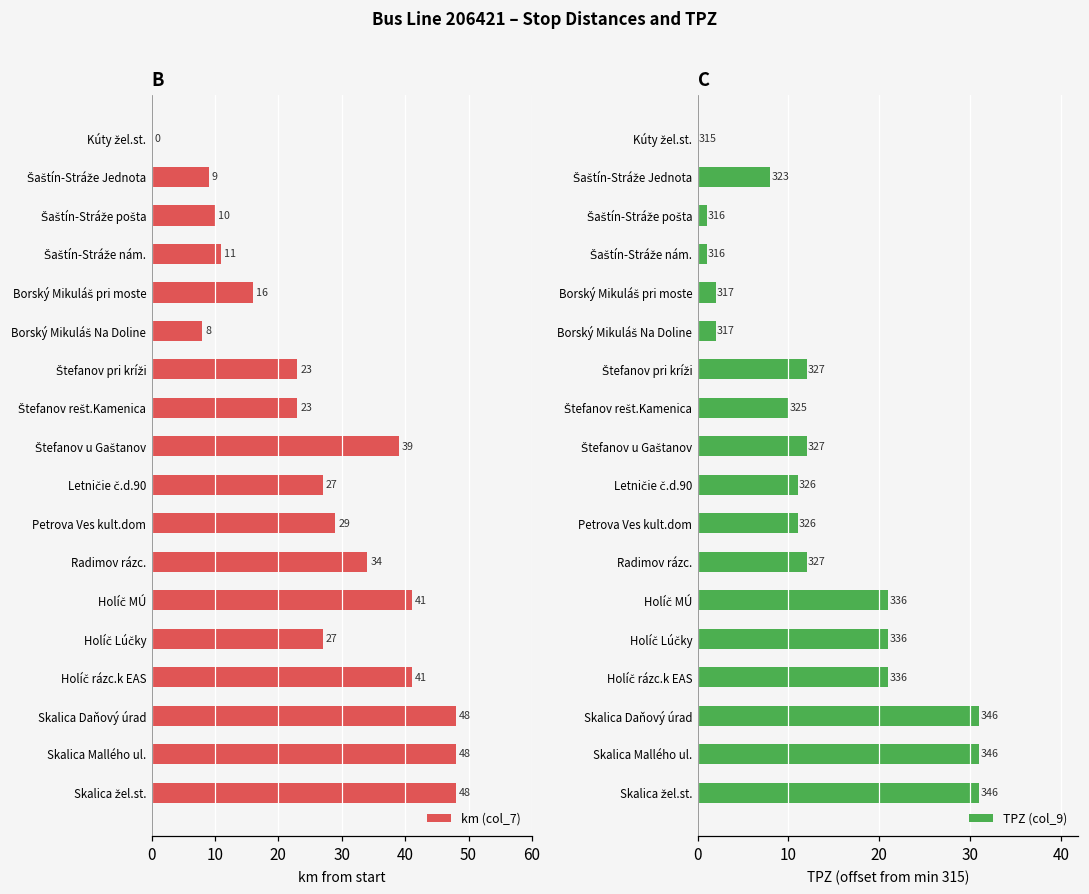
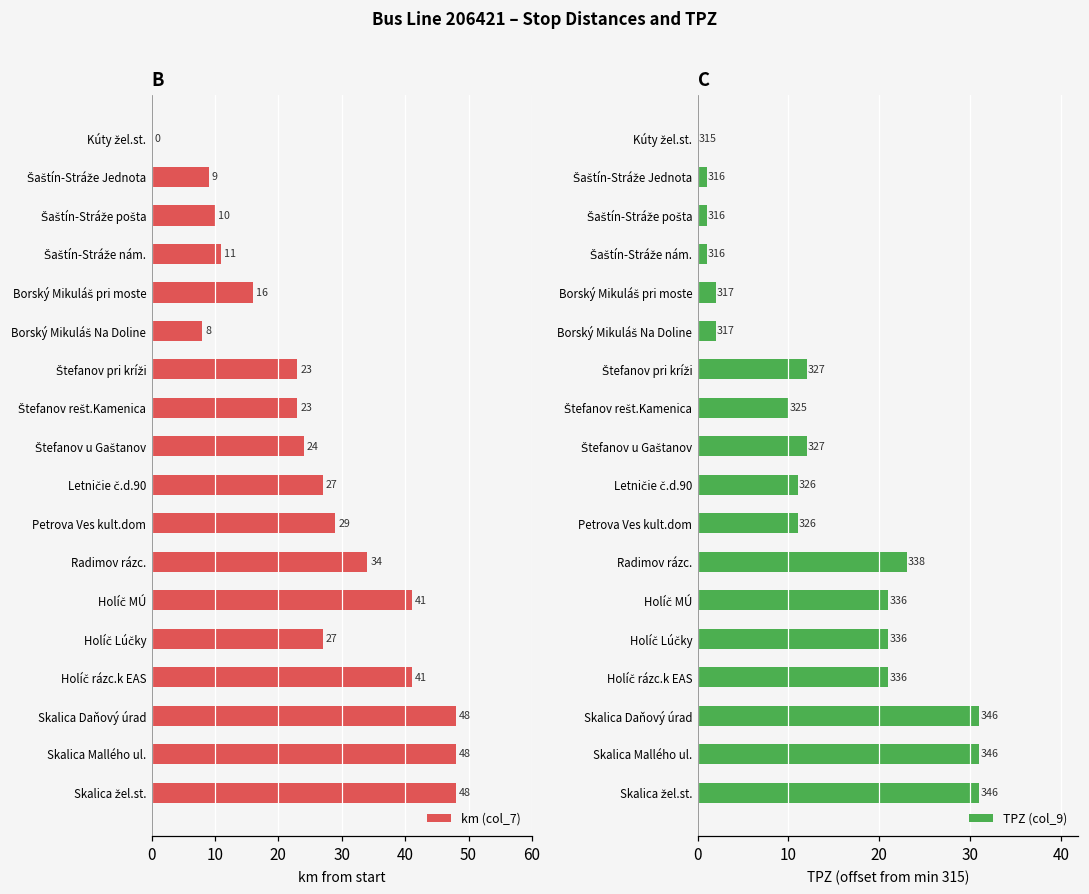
  {
    "B": {
      "Kúty žel.st.": 0,
      "Šaštín-Stráže Jednota": 9,
      "Šaštín-Stráže pošta": 10,
      "Šaštín-Stráže nám.": 11,
      "Borský Mikuláš pri moste": 16,
      "Borský Mikuláš Na Doline": 8,
      "Štefanov pri kríži": 23,
      "Štefanov rešt.Kamenica": 23,
-     "Štefanov u Gaštanov": 39,
+     "Štefanov u Gaštanov": 24,
      "Letničie č.d.90": 27,
      "Petrova Ves kult.dom": 29,
      "Radimov rázc.": 34,
      "Holíč MÚ": 41,
      "Holíč Lúčky": 27,
      "Holíč rázc.k EAS": 41,
      "Skalica Daňový úrad": 48,
      "Skalica Mallého ul.": 48,
      "Skalica žel.st.": 48
    },
    "C": {
-     "Šaštín-Stráže Jednota": 323,
-     "Radimov rázc.": 327
+     "Šaštín-Stráže Jednota": 316,
+     "Radimov rázc.": 338
    }
  }
